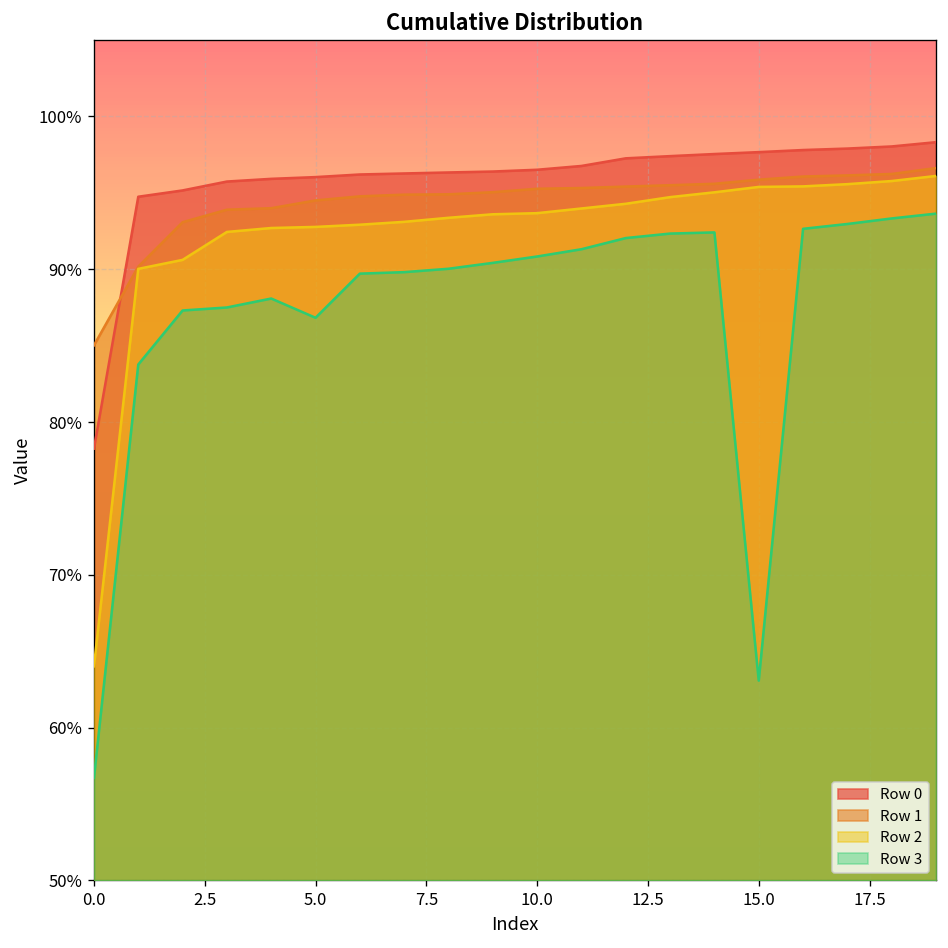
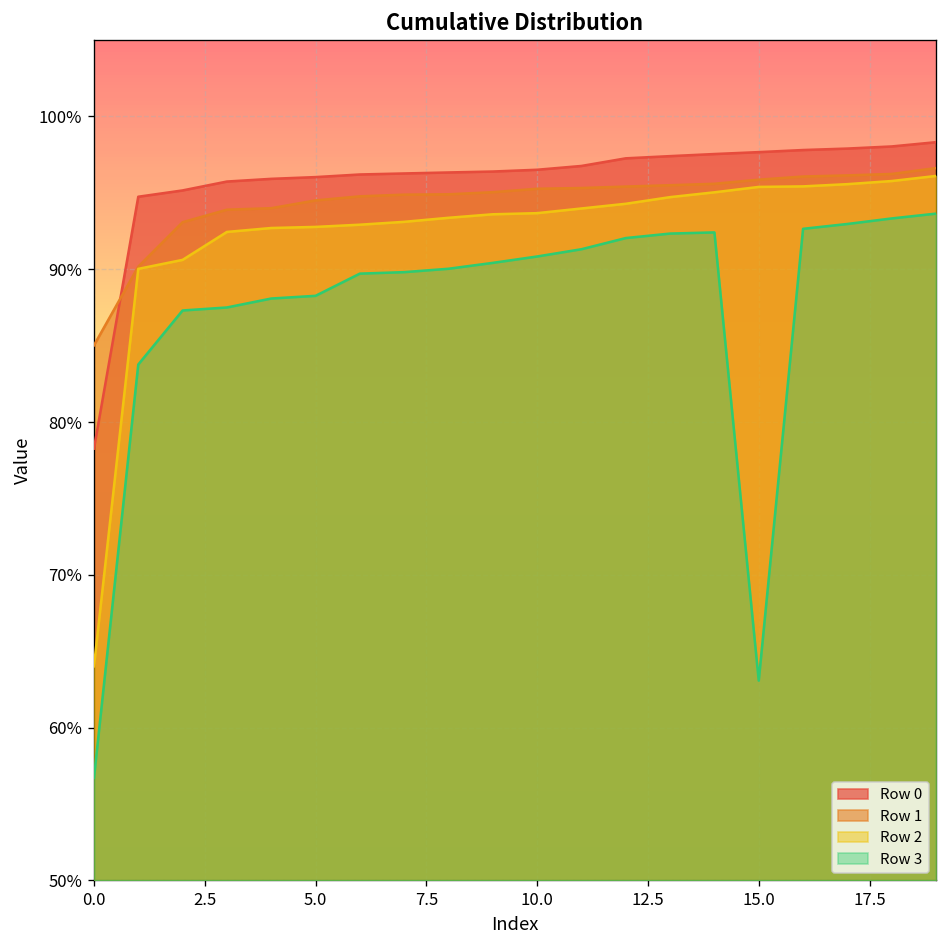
  {
    "Row 2": {
      "0.0": "64.0%",
      "5.0": "92.8%",
      "10.0": "93.7%",
      "15.0": "95.4%"
    },
    "Row 3": {
      "0.0": "56.7%",
-     "5.0": "86.8%",
+     "5.0": "88.3%",
      "10.0": "90.8%",
      "15.0": "63.1%"
    }
  }
